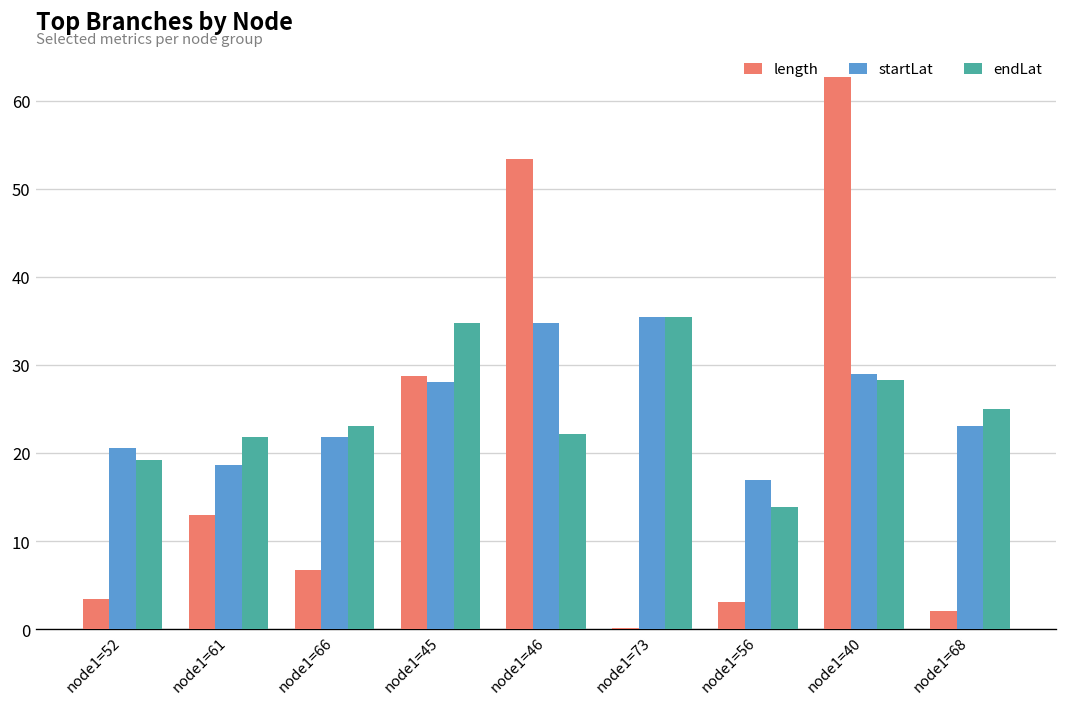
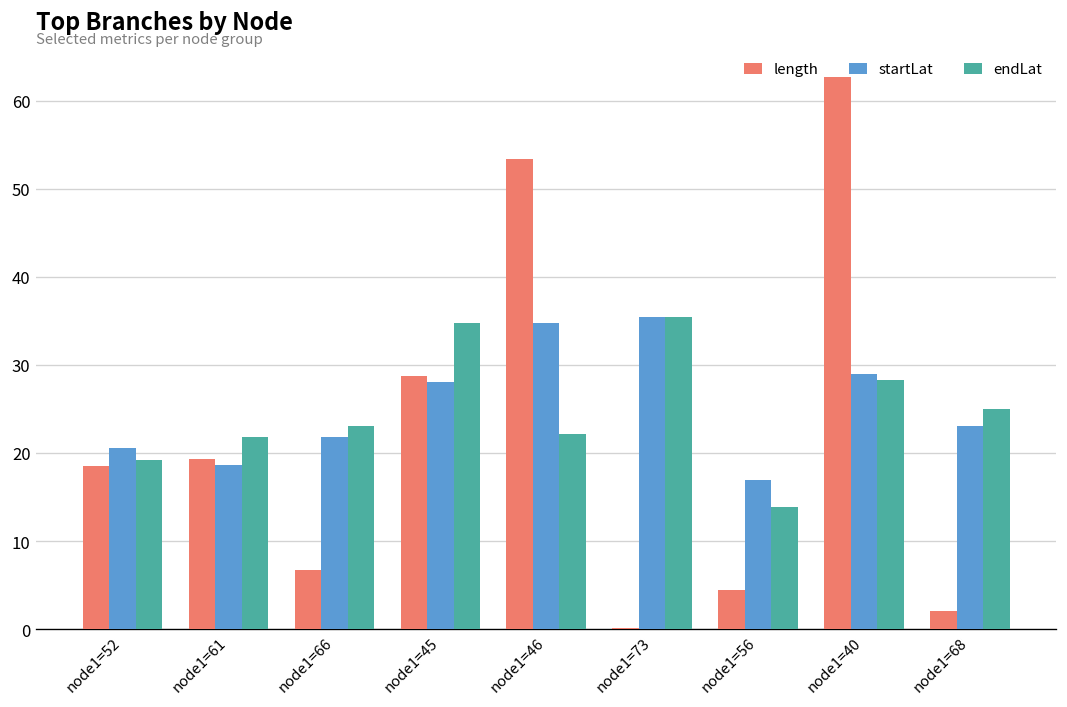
  {
    "length": {
-     "node1=52": 3,
-     "node1=61": 13,
+     "node1=52": 18,
+     "node1=61": 19,
      "node1=66": 7,
      "node1=45": 29,
      "node1=46": 53,
-     "node1=56": 3,
+     "node1=56": 4,
      "node1=40": 63,
      "node1=68": 2
    }
  }
